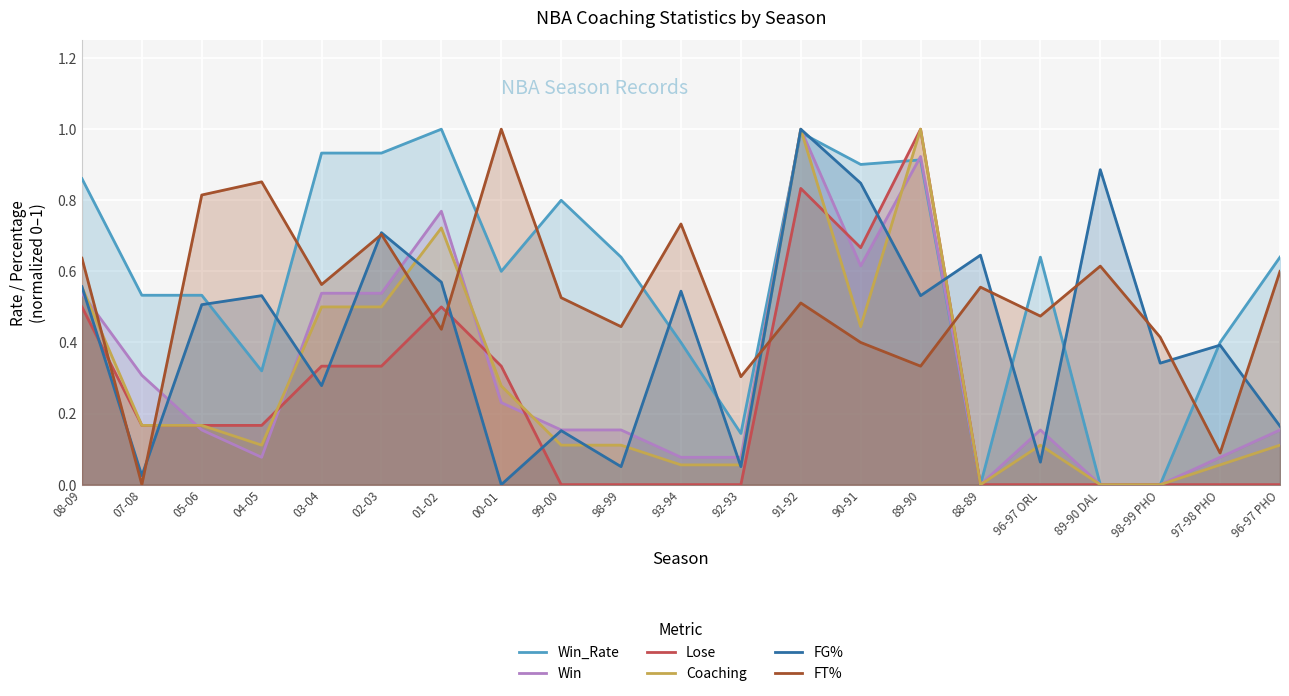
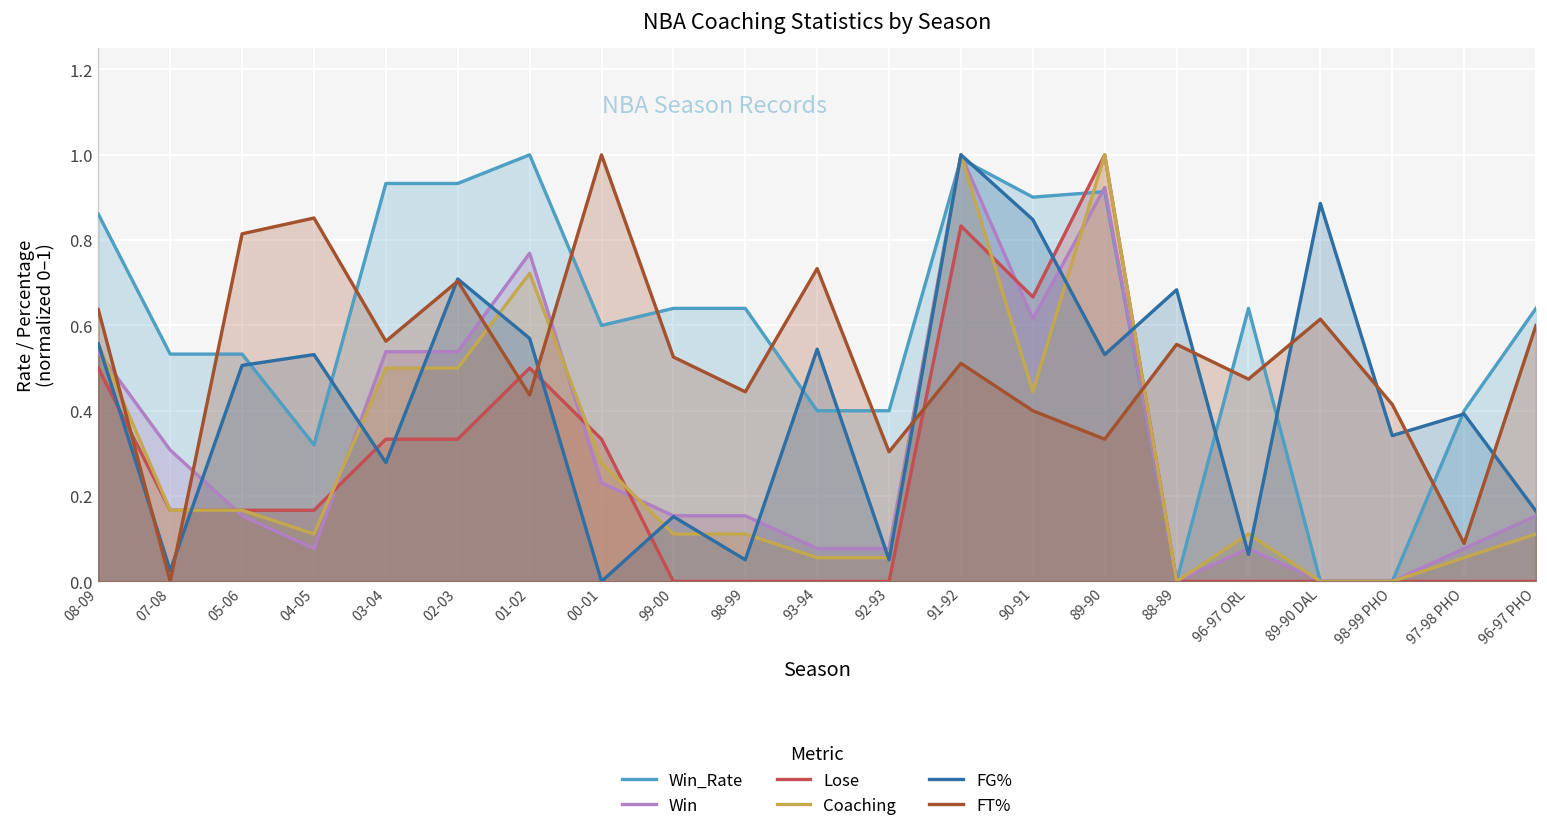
  {
    "Win_Rate": {
      "08-09": 0.86,
      "07-08": 0.53,
      "05-06": 0.53,
      "04-05": 0.32,
      "03-04": 0.93,
      "02-03": 0.93,
      "01-02": 1.00,
      "00-01": 0.60,
-     "99-00": 0.80,
+     "99-00": 0.64,
      "98-99": 0.64,
      "93-94": 0.40,
-     "92-93": 0.14,
+     "92-93": 0.40,
      "91-92": 0.99,
      "90-91": 0.90,
      "89-90": 0.91,
      "96-97 ORL": 0.64,
      "97-98 PHO": 0.40,
      "96-97 PHO": 0.64
    },
    "Win": {
      "08-09": 0.54,
      "07-08": 0.31,
      "05-06": 0.15,
      "04-05": 0.08,
      "03-04": 0.54,
      "02-03": 0.54,
      "01-02": 0.77,
      "00-01": 0.23,
      "98-99": 0.15,
      "93-94": 0.08,
      "92-93": 0.08,
      "90-91": 0.62,
      "89-90": 0.92,
-     "96-97 ORL": 0.15,
+     "96-97 ORL": 0.08,
      "97-98 PHO": 0.08,
      "96-97 PHO": 0.15
    },
    "Coaching": {
      "04-05": 0.11,
      "03-04": 0.50,
      "02-03": 0.50,
      "01-02": 0.72,
      "00-01": 0.28,
      "99-00": 0.11,
      "98-99": 0.11,
      "93-94": 0.06,
      "90-91": 0.44,
      "96-97 ORL": 0.11,
      "97-98 PHO": 0.06,
      "96-97 PHO": 0.11
    },
    "FG%": {
      "07-08": 0.03,
      "05-06": 0.51,
      "04-05": 0.53,
      "03-04": 0.28,
      "01-02": 0.57,
      "00-01": 0.00,
      "98-99": 0.05,
      "93-94": 0.54,
      "90-91": 0.85,
      "89-90": 0.53,
-     "88-89": 0.65,
+     "88-89": 0.68,
      "96-97 ORL": 0.06,
      "89-90 DAL": 0.89,
      "98-99 PHO": 0.34,
      "97-98 PHO": 0.39,
      "96-97 PHO": 0.16
    }
  }
